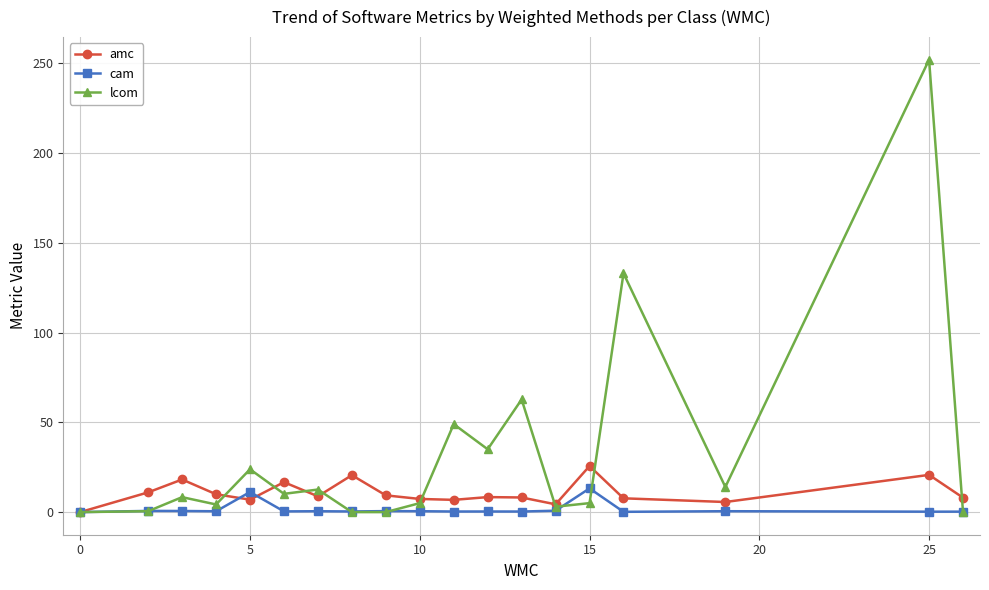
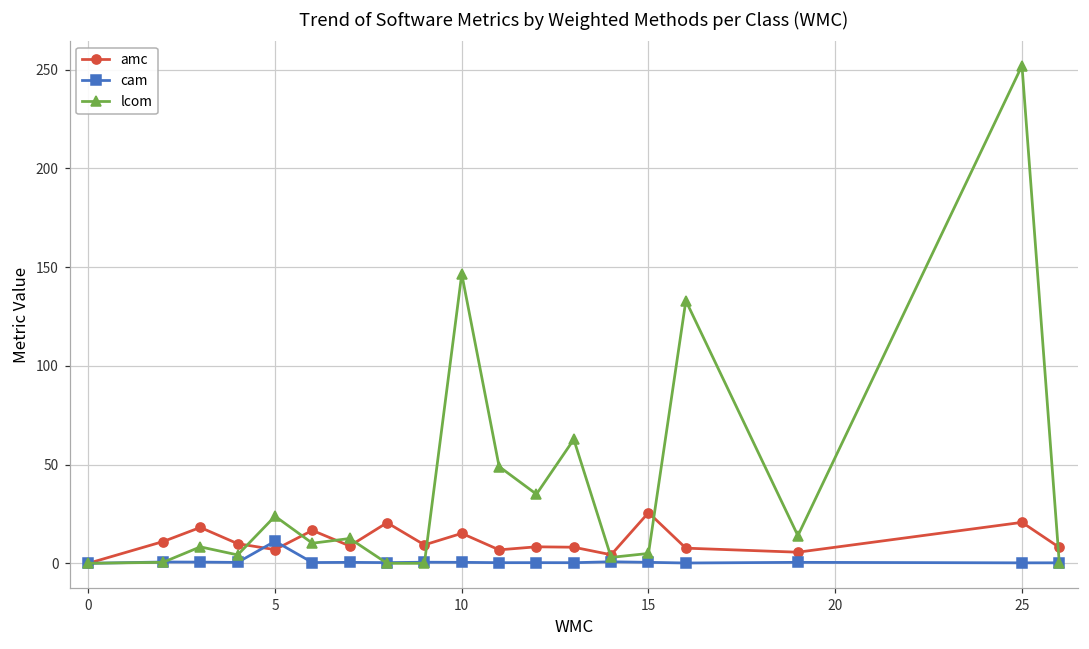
  {
    "amc": {
      "5": 7,
-     "10": 7,
+     "10": 15,
      "15": 26,
      "25": 21
    },
    "cam": {
      "5": 11,
      "10": 1,
-     "15": 13,
+     "15": 1,
      "25": 0
    },
    "lcom": {
      "5": 24,
-     "10": 5,
+     "10": 147,
      "15": 5,
      "25": 252
    }
  }
